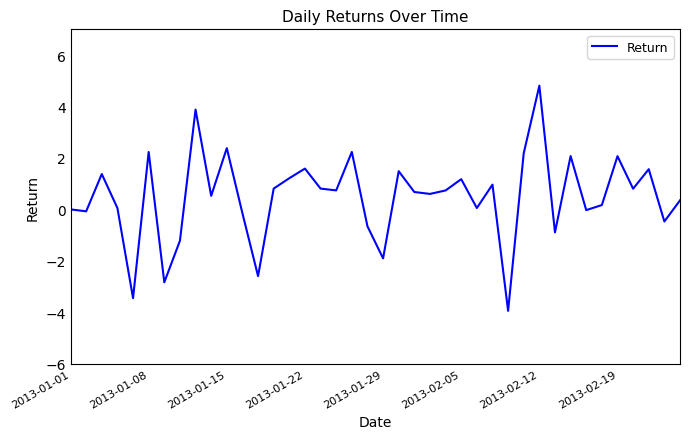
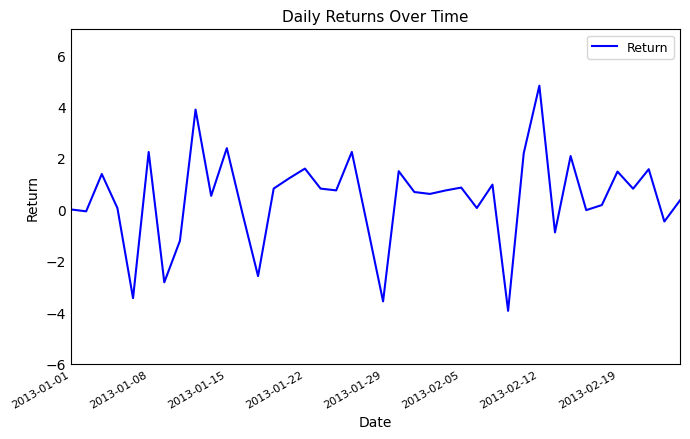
  {
    "2013-01-01": 0.0,
    "2013-01-08": 2.2,
    "2013-01-15": 2.4,
    "2013-01-22": 1.6,
-   "2013-01-29": -1.9,
-   "2013-02-05": 1.2,
+   "2013-01-29": -3.6,
+   "2013-02-05": 0.8,
    "2013-02-12": 4.8,
-   "2013-02-19": 2.1
+   "2013-02-19": 1.5
  }
